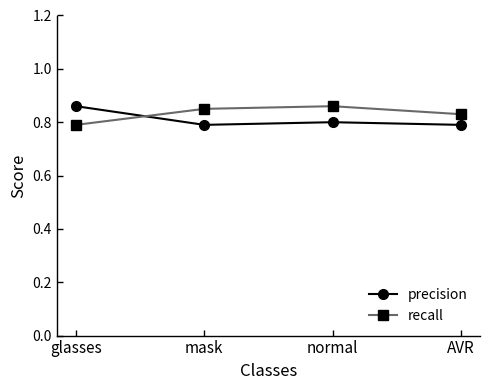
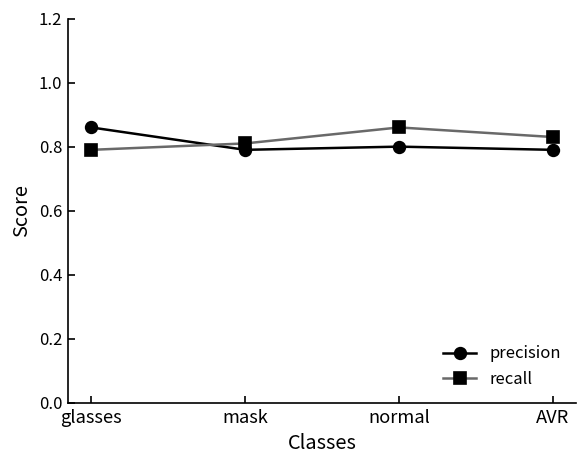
  {
    "precision": {
      "glasses": 0.86,
      "mask": 0.79,
      "normal": 0.80,
      "AVR": 0.79
    },
    "recall": {
      "glasses": 0.79,
-     "mask": 0.85,
+     "mask": 0.81,
      "normal": 0.86,
      "AVR": 0.83
    }
  }
